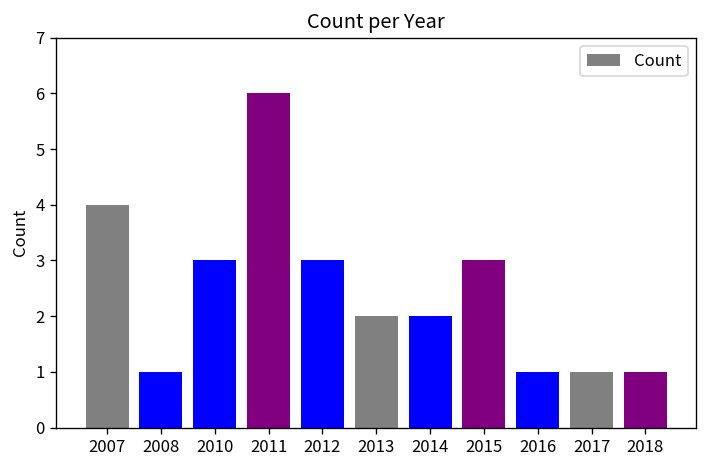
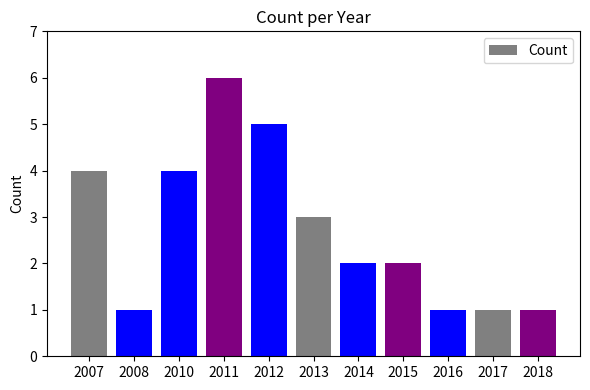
  {
    "2007": 4,
    "2008": 1,
-   "2010": 3,
+   "2010": 4,
    "2011": 6,
-   "2012": 3,
-   "2013": 2,
+   "2012": 5,
+   "2013": 3,
    "2014": 2,
-   "2015": 3,
+   "2015": 2,
    "2016": 1,
    "2017": 1,
    "2018": 1
  }
